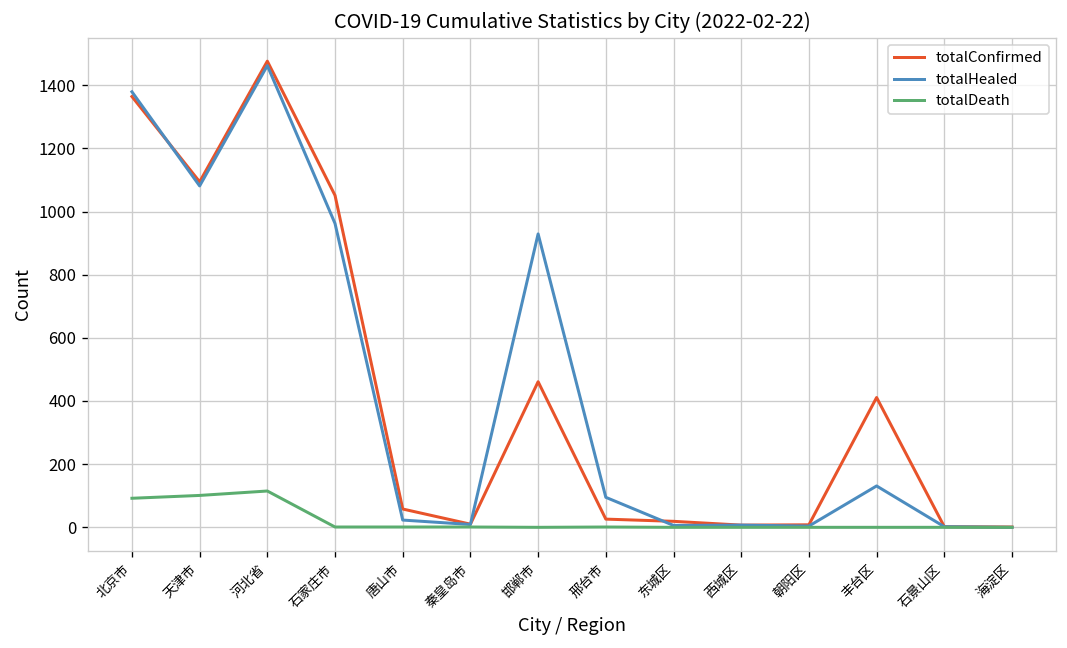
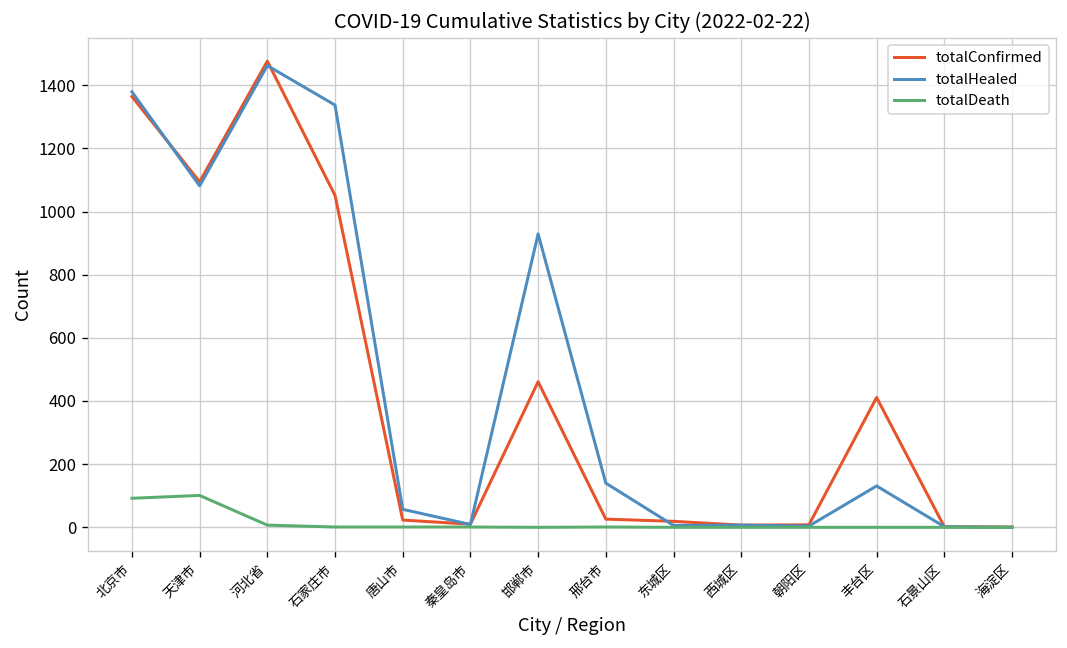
  {
    "totalConfirmed": {
      "北京市": 1360,
      "天津市": 1090,
      "河北省": 1480,
      "石家庄市": 1050,
-     "唐山市": 60,
+     "唐山市": 20,
      "邯郸市": 460,
      "邢台市": 30,
      "东城区": 20,
      "丰台区": 410
    },
    "totalHealed": {
      "北京市": 1380,
      "天津市": 1080,
      "河北省": 1460,
-     "石家庄市": 960,
-     "唐山市": 20,
+     "石家庄市": 1340,
+     "唐山市": 60,
      "邯郸市": 930,
-     "邢台市": 100,
+     "邢台市": 140,
      "丰台区": 130
    },
    "totalDeath": {
      "北京市": 90,
      "天津市": 100,
-     "河北省": 120,
+     "河北省": 10,
      "石家庄市": 0,
      "唐山市": 0,
      "邯郸市": 0,
      "邢台市": 0,
      "丰台区": 0
    }
  }
